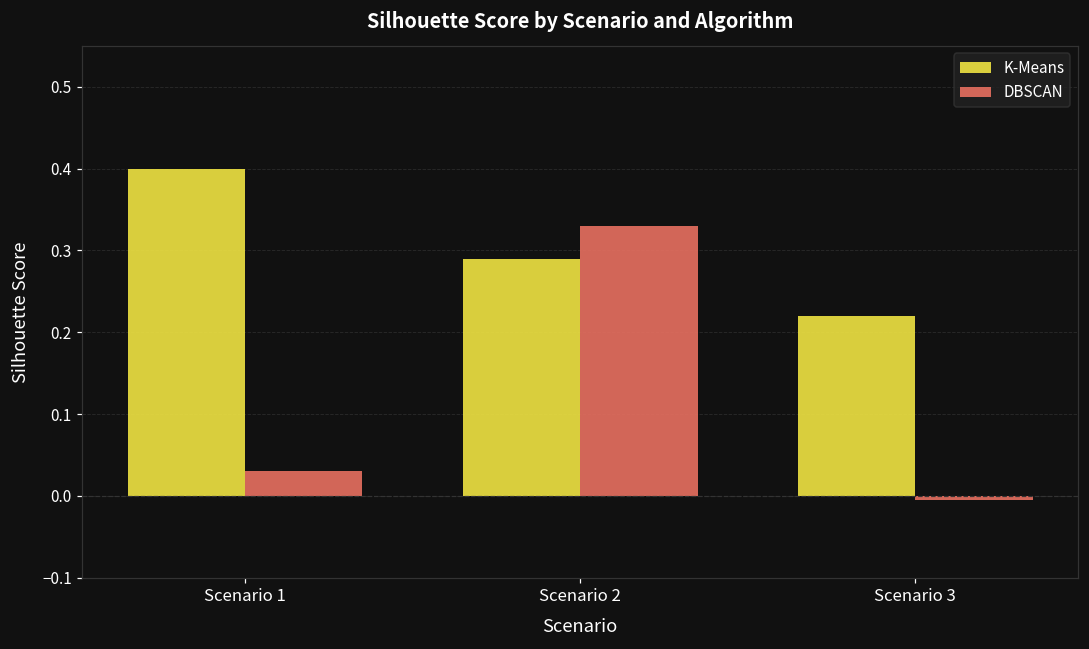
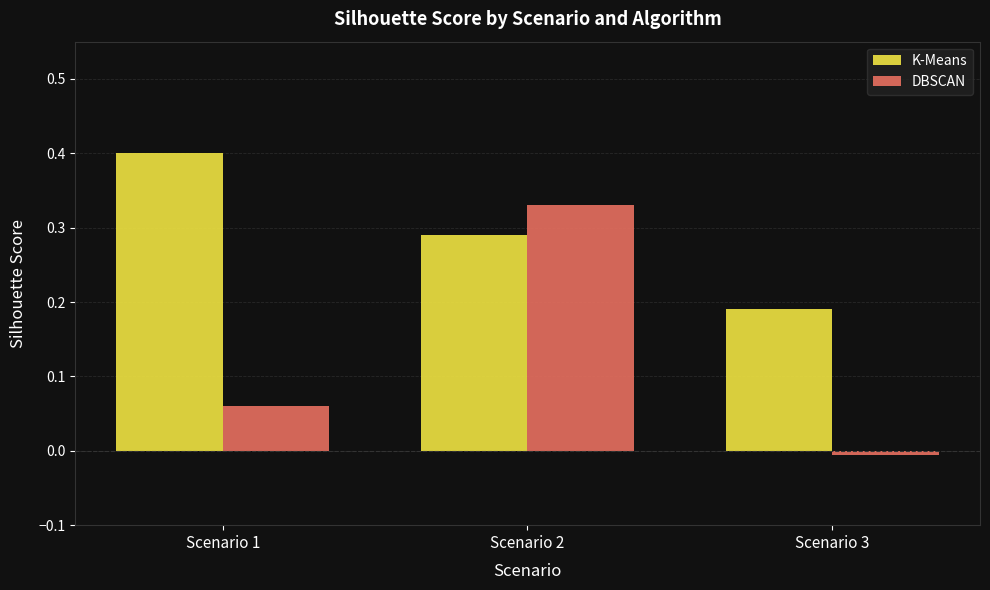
  {
    "K-Means": {
      "Scenario 1": 0.40,
      "Scenario 2": 0.29,
-     "Scenario 3": 0.22
+     "Scenario 3": 0.19
    },
    "DBSCAN": {
-     "Scenario 1": 0.03,
+     "Scenario 1": 0.06,
      "Scenario 2": 0.33,
      "Scenario 3": -0.01
    }
  }
